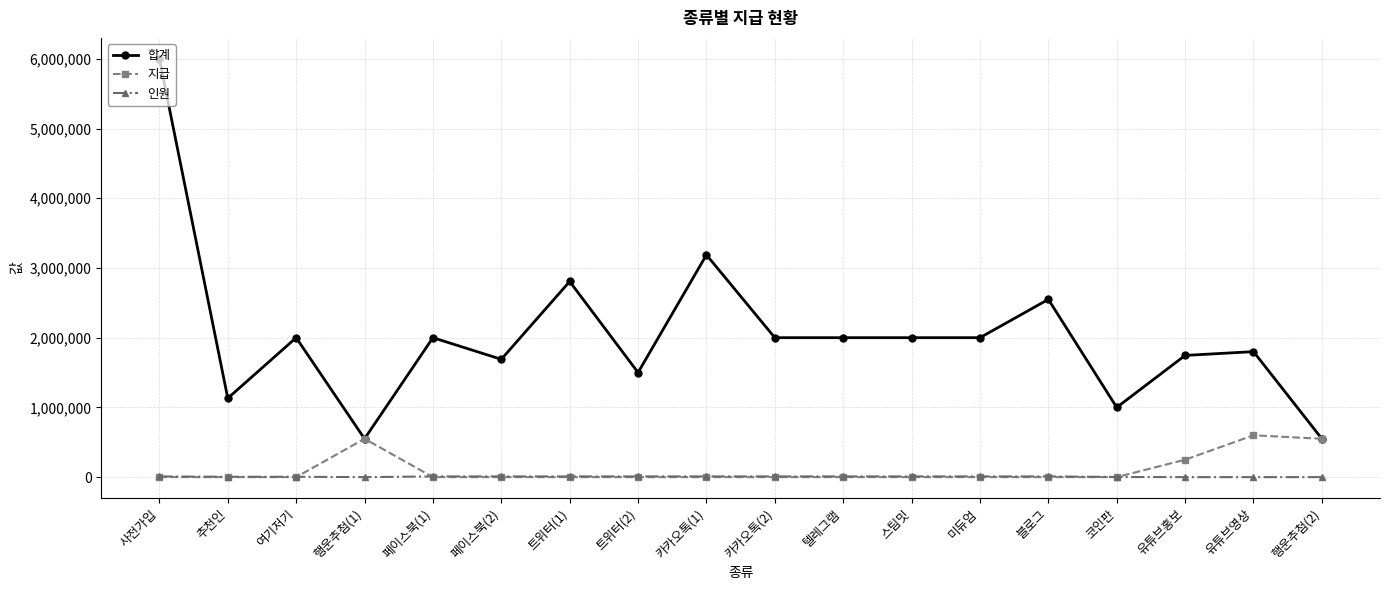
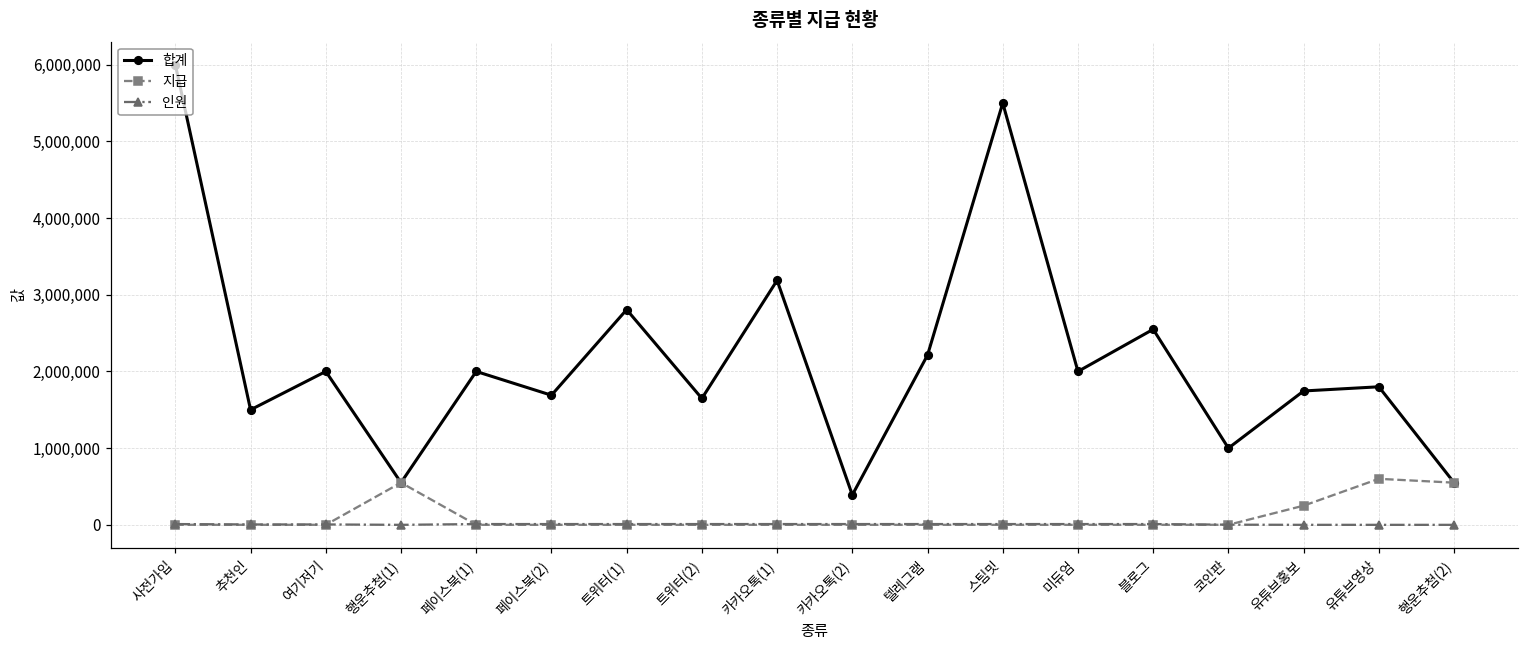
  {
    "합계": {
-     "추천인": "1,100,000",
+     "추천인": "1,500,000",
      "여기저기": "2,000,000",
      "페이스북(1)": "2,000,000",
      "페이스북(2)": "1,700,000",
      "트위터(1)": "2,800,000",
-     "트위터(2)": "1,500,000",
+     "트위터(2)": "1,600,000",
      "카카오톡(1)": "3,200,000",
-     "카카오톡(2)": "2,000,000",
-     "텔레그램": "2,000,000",
-     "스팀밋": "2,000,000",
+     "카카오톡(2)": "400,000",
+     "텔레그램": "2,200,000",
+     "스팀밋": "5,500,000",
      "미듀엄": "2,000,000",
      "블로그": "2,500,000",
      "코인판": "1,000,000",
      "유튜브홍보": "1,700,000",
      "유튜브영상": "1,800,000"
    }
  }
